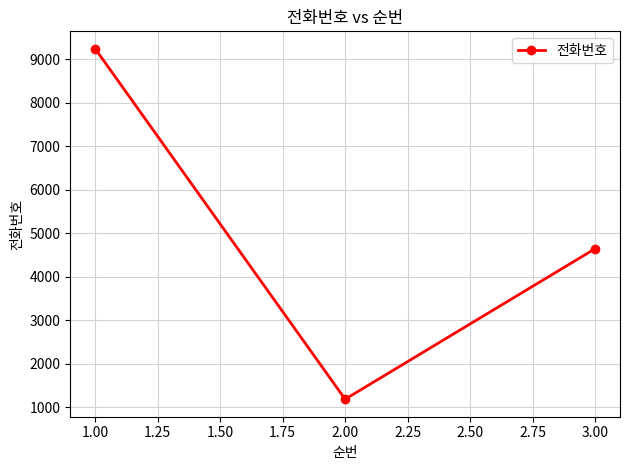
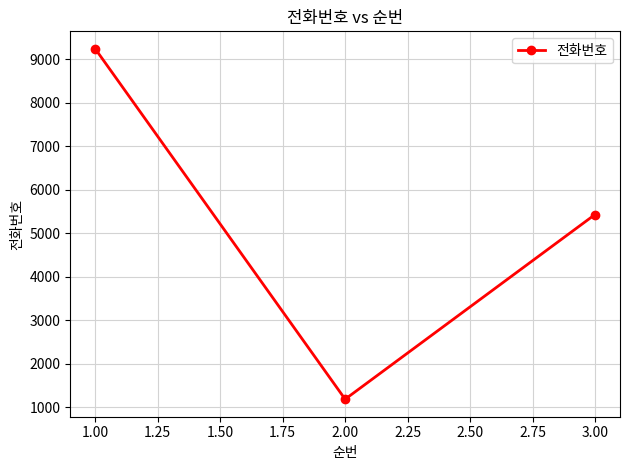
  {
    "1.00": 9200,
    "2.00": 1200,
-   "3.00": 4600
+   "3.00": 5400
  }
